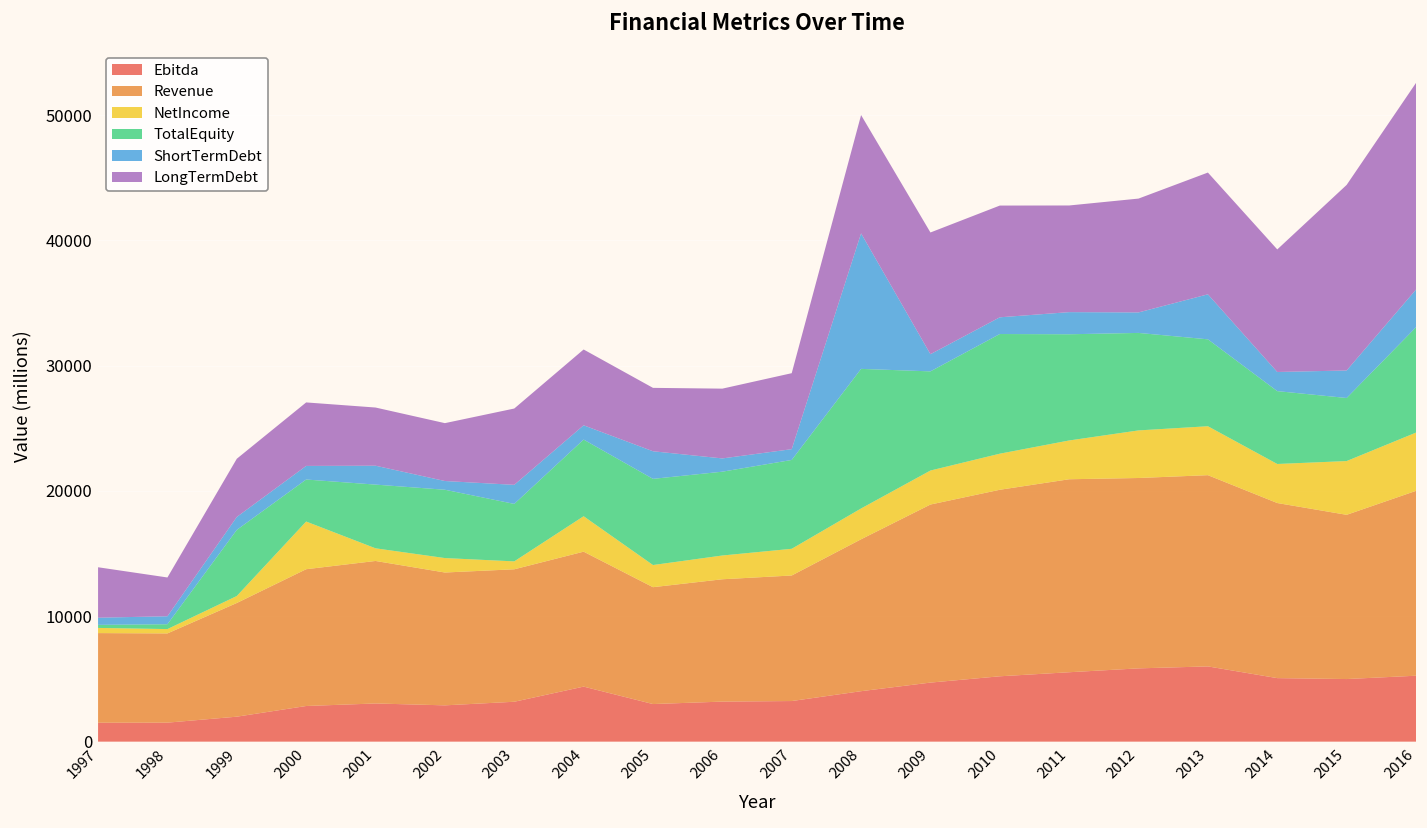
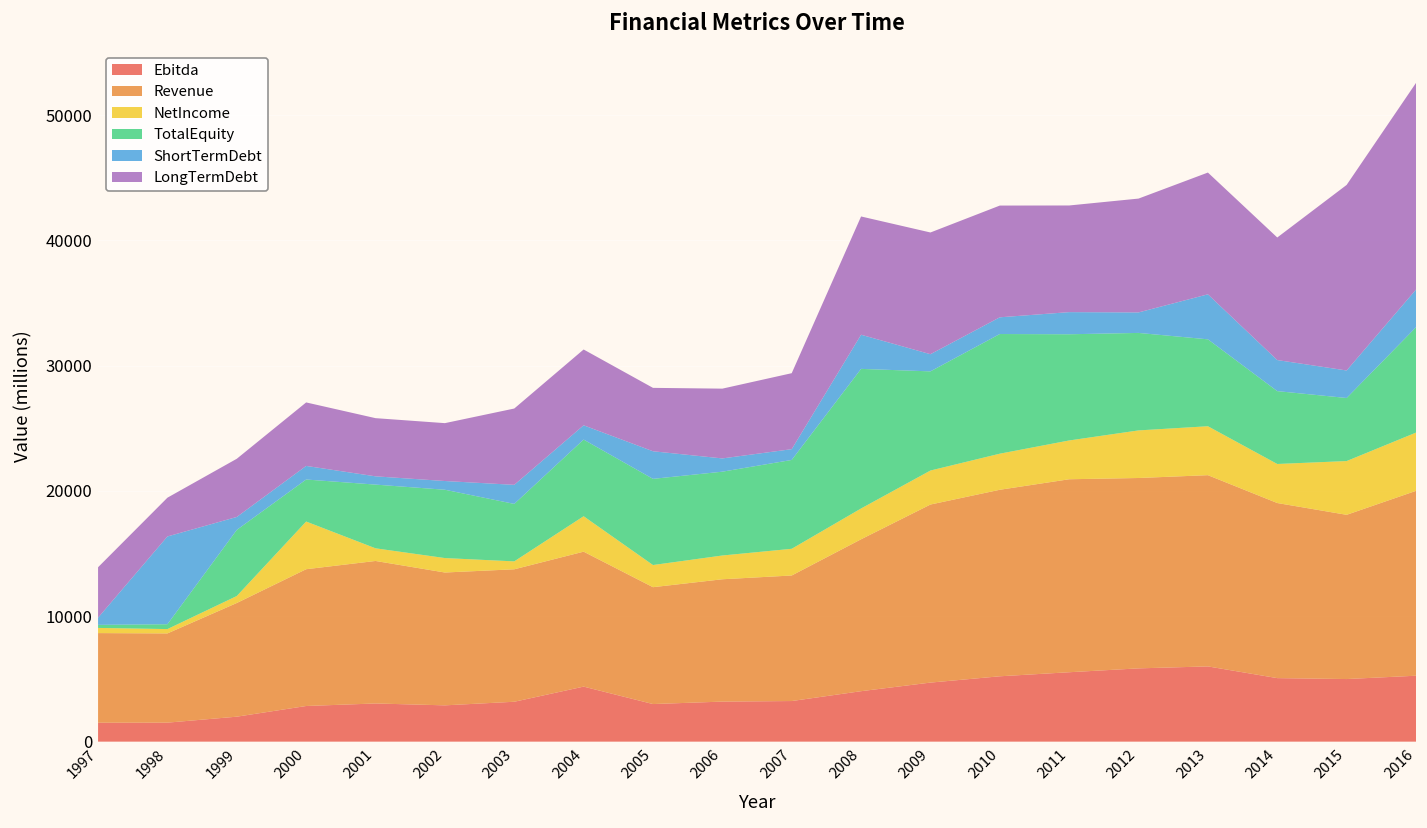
  {
    "NetIncome": {
      "1997": 400,
      "1998": 300,
      "1999": 600,
      "2000": 3800,
      "2001": 1000,
      "2002": 1200,
      "2003": 600,
      "2004": 2800,
      "2005": 1800,
      "2006": 1900,
      "2007": 2100,
      "2008": 2500,
      "2009": 2700,
      "2010": 2900,
      "2011": 3100,
      "2012": 3800,
      "2013": 3900,
      "2014": 3100,
      "2015": 4300,
      "2016": 4600
    },
    "TotalEquity": {
      "1997": 200,
      "1998": 400,
      "1999": 5300,
      "2000": 3400,
      "2001": 5100,
      "2002": 5500,
      "2003": 4600,
      "2004": 6100,
      "2005": 6900,
      "2006": 6700,
      "2007": 7100,
      "2008": 11100,
      "2009": 7900,
      "2010": 9500,
      "2011": 8500,
      "2012": 7800,
      "2013": 6900,
      "2014": 5800,
      "2015": 5000,
      "2016": 8400
    },
    "ShortTermDebt": {
      "1997": 600,
-     "1998": 600,
+     "1998": 7000,
      "1999": 1000,
      "2000": 1100,
-     "2001": 1500,
+     "2001": 700,
      "2002": 700,
      "2003": 1500,
      "2004": 1100,
      "2005": 2200,
      "2006": 1100,
      "2007": 900,
-     "2008": 10800,
+     "2008": 2700,
      "2009": 1400,
      "2010": 1300,
      "2011": 1800,
      "2012": 1600,
      "2013": 3600,
-     "2014": 1500,
+     "2014": 2500,
      "2015": 2200,
      "2016": 3000
    },
    "LongTermDebt": {
      "1997": 4000,
      "1998": 3100,
      "1999": 4600,
      "2000": 5100,
      "2001": 4600,
      "2002": 4600,
      "2003": 6100,
      "2004": 6000,
      "2005": 5100,
      "2006": 5600,
      "2007": 6100,
      "2008": 9400,
      "2009": 9700,
      "2010": 8900,
      "2011": 8500,
      "2012": 9100,
      "2013": 9700,
      "2014": 9800,
      "2015": 14800,
      "2016": 16500
    }
  }
